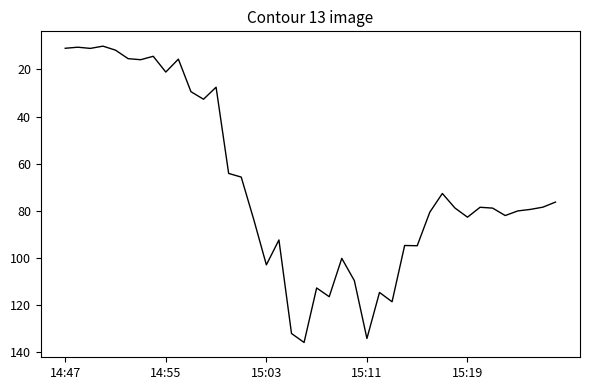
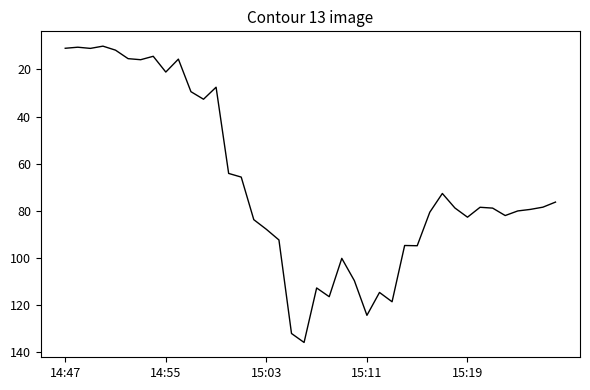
  {
    "14:47": 11,
    "14:55": 21,
-   "15:03": 103,
-   "15:11": 134,
+   "15:03": 88,
+   "15:11": 124,
    "15:19": 83
  }
